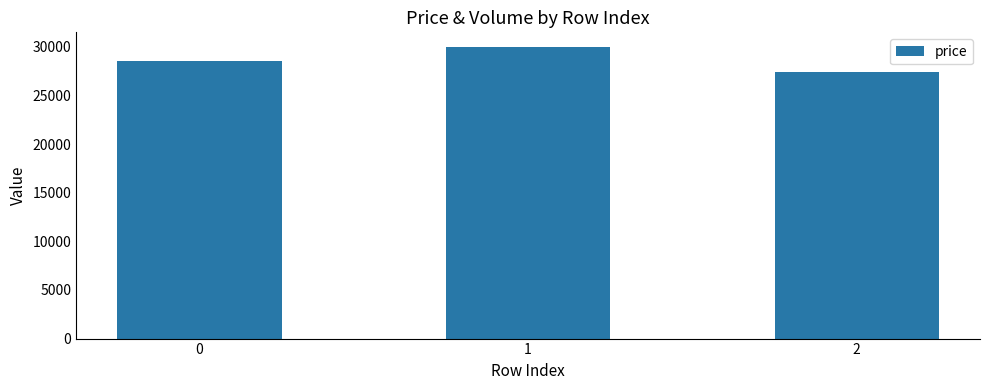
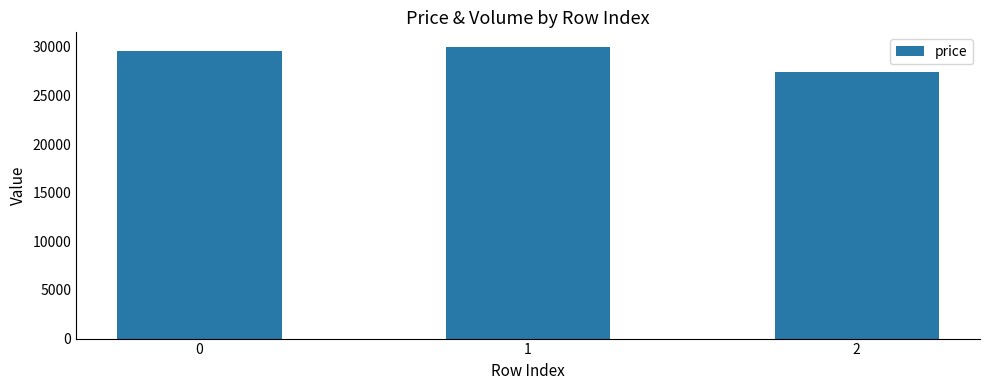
  {
-   "0": 29000,
+   "0": 30000,
    "1": 30000,
    "2": 27000
  }
